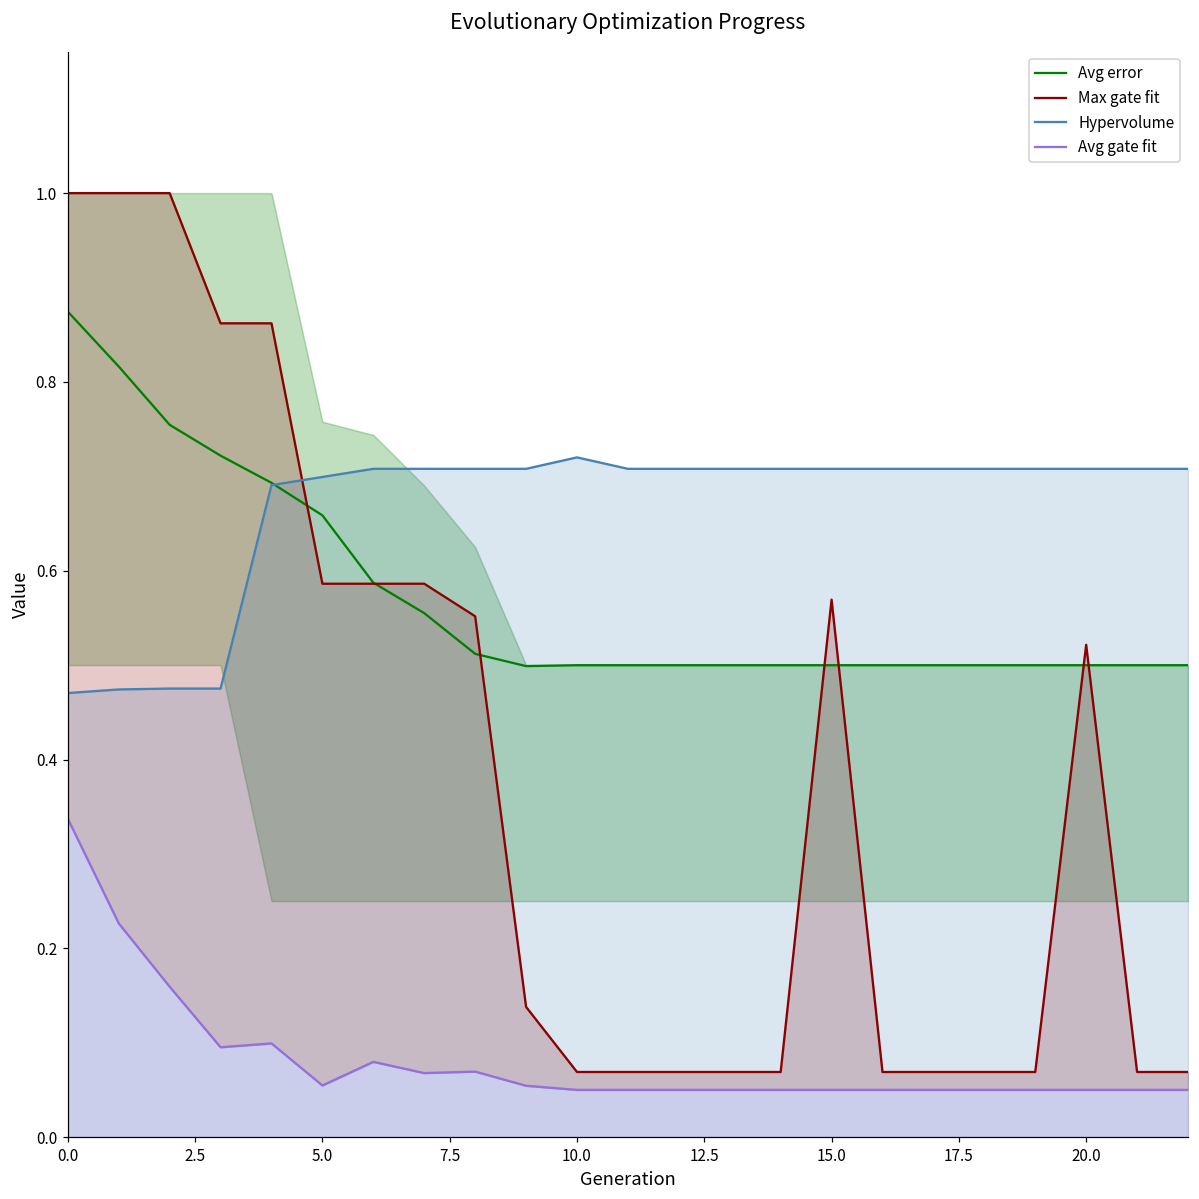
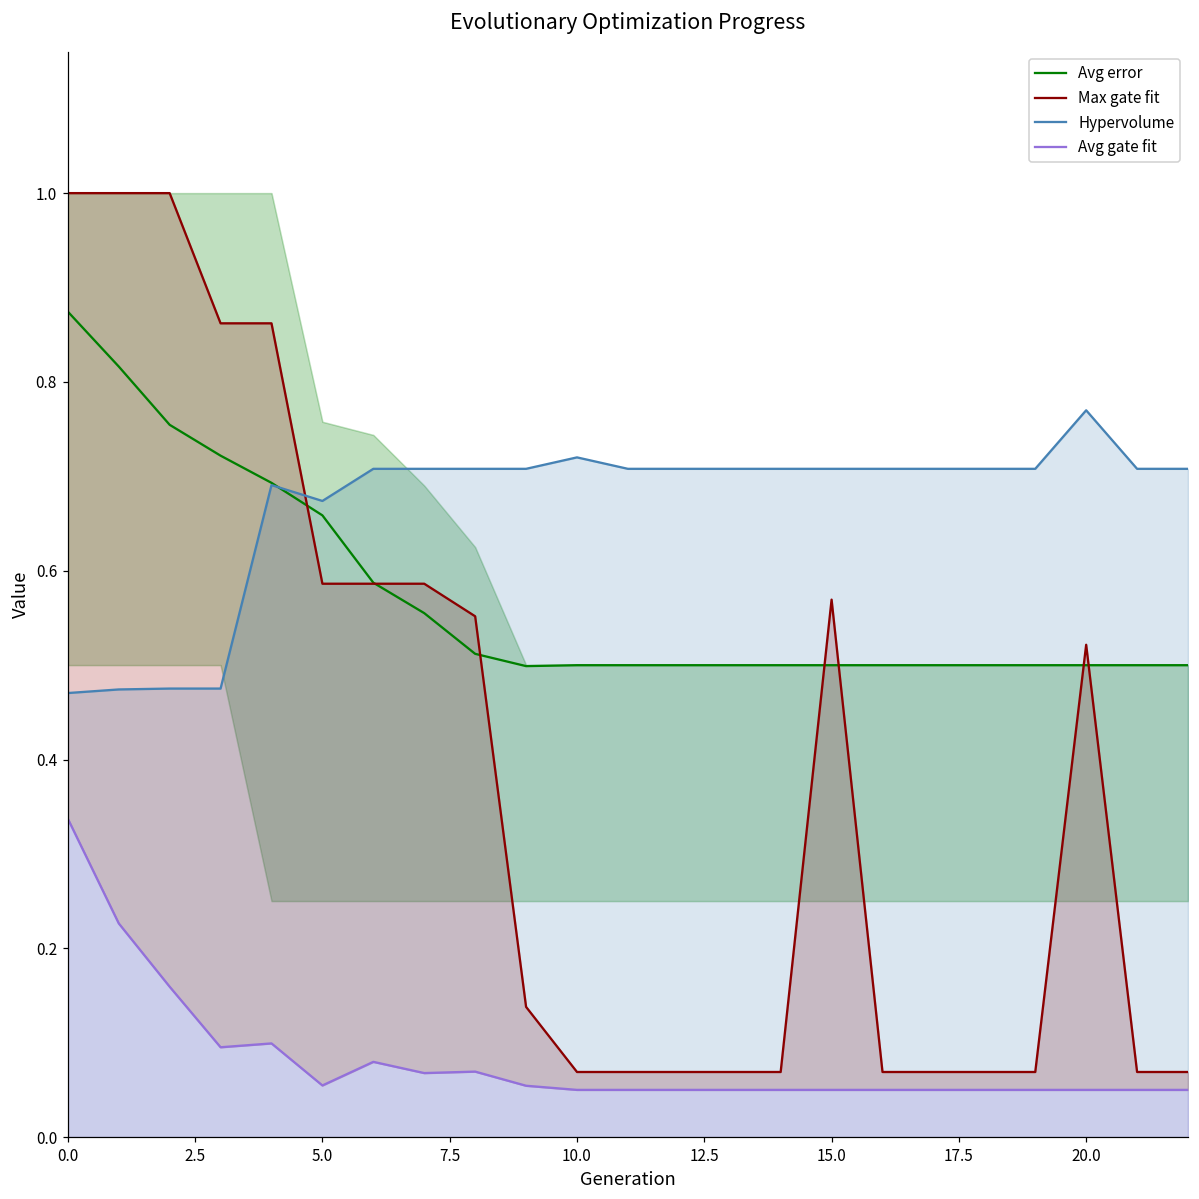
  {
    "Max gate fit": {
      "5.0": 0.59,
      "10.0": 0.07,
      "15.0": 0.57,
      "20.0": 0.52
    },
    "Hypervolume": {
      "0.0": 0.47,
-     "5.0": 0.70,
+     "5.0": 0.67,
      "10.0": 0.72,
      "15.0": 0.71,
-     "20.0": 0.71
+     "20.0": 0.77
    },
    "Avg gate fit": {
      "0.0": 0.34,
      "5.0": 0.05,
      "10.0": 0.05,
      "15.0": 0.05,
      "20.0": 0.05
    }
  }
